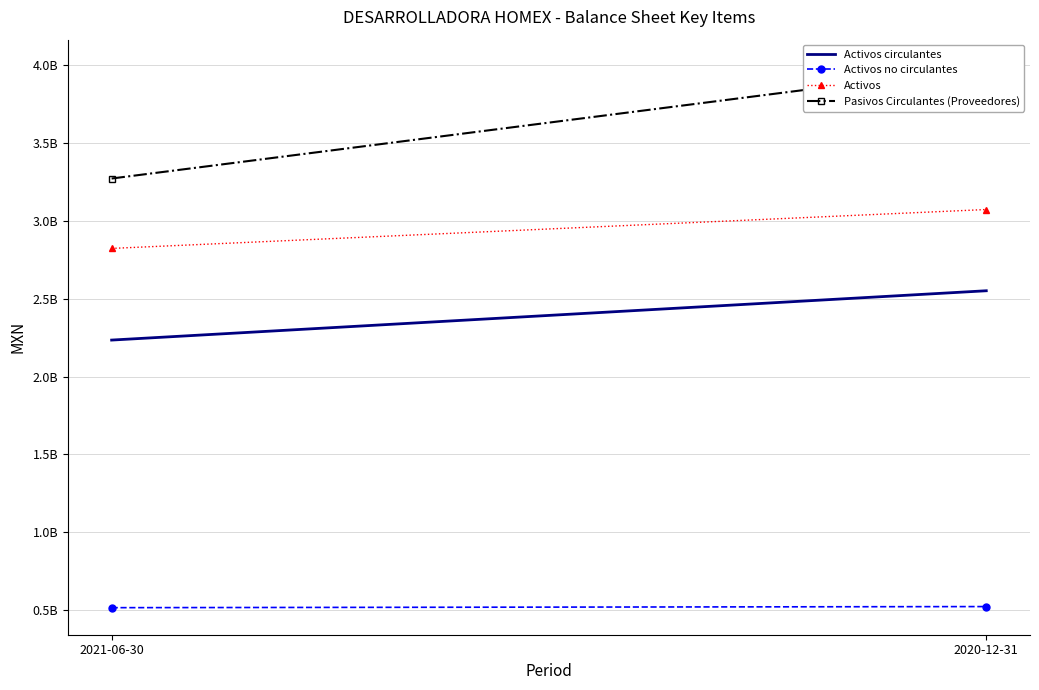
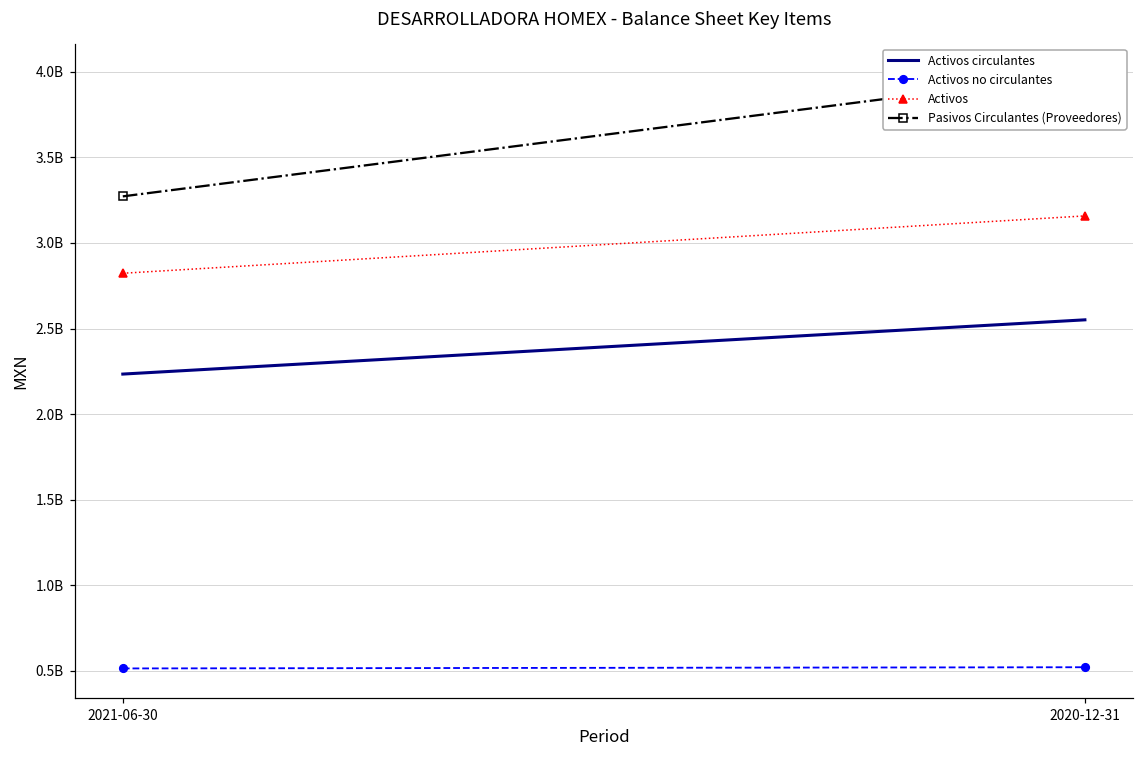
  {
    "Activos circulantes": {
      "2021-06-30": 2230000000,
      "2020-12-31": 2550000000
    },
    "Activos no circulantes": {
      "2021-06-30": 510000000,
      "2020-12-31": 520000000
    },
    "Activos": {
      "2021-06-30": 2820000000,
-     "2020-12-31": 3070000000
+     "2020-12-31": 3160000000
    },
    "Pasivos Circulantes (Proveedores)": {
      "2021-06-30": 3270000000
    }
  }
